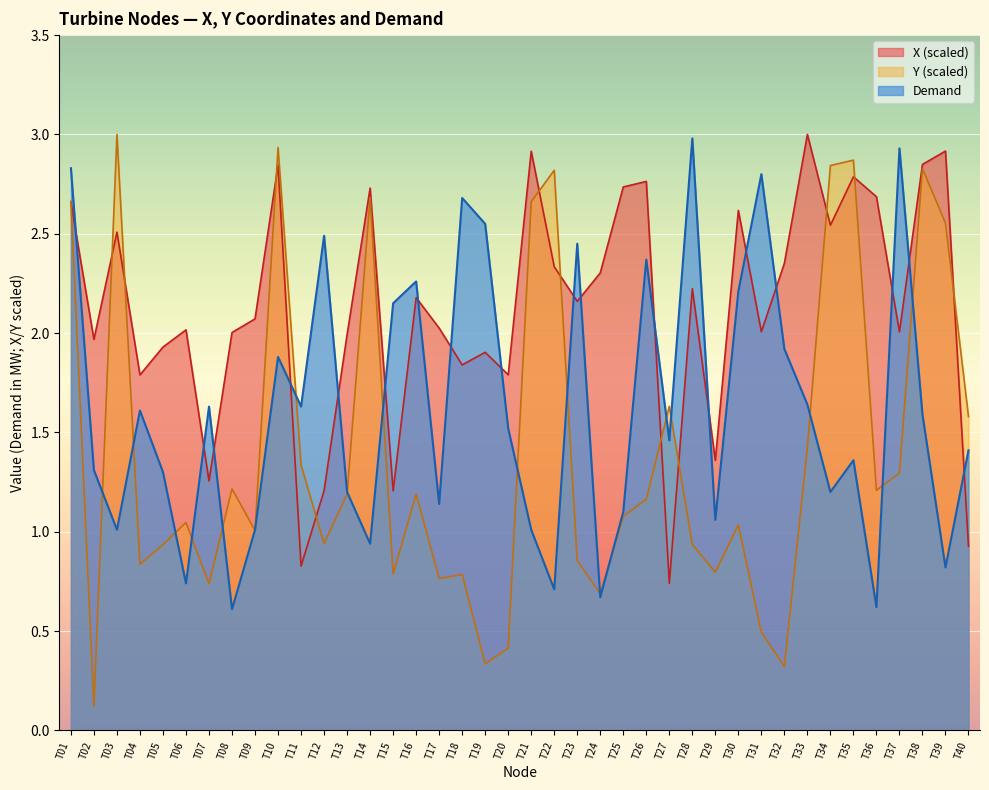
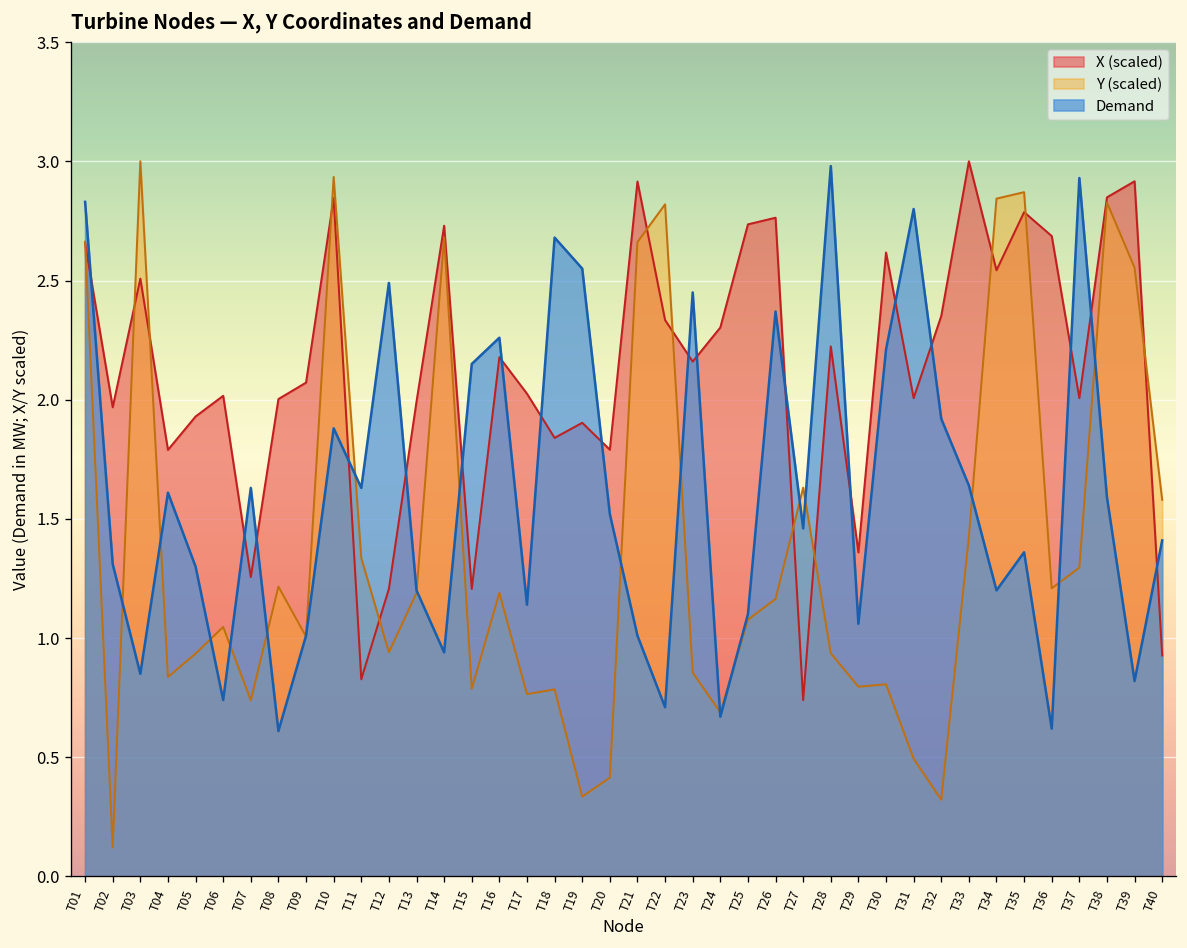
  {
    "X (scaled)": {
      "T02": 1.97,
      "T03": 2.51,
      "T04": 1.79,
      "T05": 1.93,
      "T06": 2.02,
      "T07": 1.26,
      "T08": 2.00,
      "T09": 2.07,
      "T10": 2.85,
      "T11": 0.83,
      "T12": 1.21,
      "T13": 1.99,
      "T14": 2.73,
      "T15": 1.21,
      "T16": 2.18,
      "T17": 2.03,
      "T18": 1.84,
      "T19": 1.90,
      "T20": 1.79,
      "T21": 2.92,
      "T22": 2.33,
      "T23": 2.16,
      "T24": 2.30,
      "T25": 2.74,
      "T26": 2.76,
      "T27": 0.74,
      "T28": 2.22,
      "T29": 1.36,
      "T30": 2.62,
      "T31": 2.01,
      "T32": 2.35,
      "T33": 3.00,
      "T34": 2.54,
      "T35": 2.79,
      "T36": 2.69,
      "T37": 2.01,
      "T38": 2.85,
      "T39": 2.92,
      "T40": 0.93
    },
    "Y (scaled)": {
      "T02": 0.12,
      "T03": 3.00,
      "T04": 0.84,
      "T05": 0.93,
      "T06": 1.05,
      "T07": 0.74,
      "T08": 1.22,
      "T10": 2.93,
      "T11": 1.34,
      "T12": 0.94,
      "T14": 2.68,
      "T15": 0.79,
      "T16": 1.19,
      "T17": 0.76,
      "T18": 0.78,
      "T19": 0.33,
      "T20": 0.41,
      "T21": 2.66,
      "T22": 2.82,
      "T23": 0.86,
      "T24": 0.69,
      "T25": 1.08,
      "T26": 1.16,
      "T27": 1.63,
      "T28": 0.94,
      "T29": 0.80,
-     "T30": 1.03,
+     "T30": 0.81,
      "T31": 0.49,
      "T32": 0.32,
      "T33": 1.43,
      "T34": 2.84,
      "T35": 2.87,
      "T36": 1.21,
      "T37": 1.30,
      "T38": 2.83,
      "T39": 2.55,
      "T40": 1.58
    },
    "Demand": {
      "T01": 2.83,
      "T02": 1.31,
-     "T03": 1.01,
+     "T03": 0.85,
      "T04": 1.61,
      "T05": 1.30,
      "T06": 0.74,
      "T07": 1.63,
      "T08": 0.61,
      "T10": 1.88,
      "T11": 1.63,
      "T12": 2.49,
      "T14": 0.94,
      "T15": 2.15,
      "T16": 2.26,
      "T17": 1.14,
      "T18": 2.68,
      "T19": 2.55,
      "T20": 1.52,
      "T21": 1.01,
      "T22": 0.71,
      "T23": 2.45,
      "T24": 0.67,
      "T25": 1.10,
      "T26": 2.37,
      "T27": 1.46,
      "T28": 2.98,
      "T29": 1.06,
      "T30": 2.21,
      "T31": 2.80,
      "T32": 1.92,
      "T33": 1.64,
      "T34": 1.20,
      "T35": 1.36,
      "T36": 0.62,
      "T37": 2.93,
      "T38": 1.59,
      "T39": 0.82,
      "T40": 1.41
    }
  }
